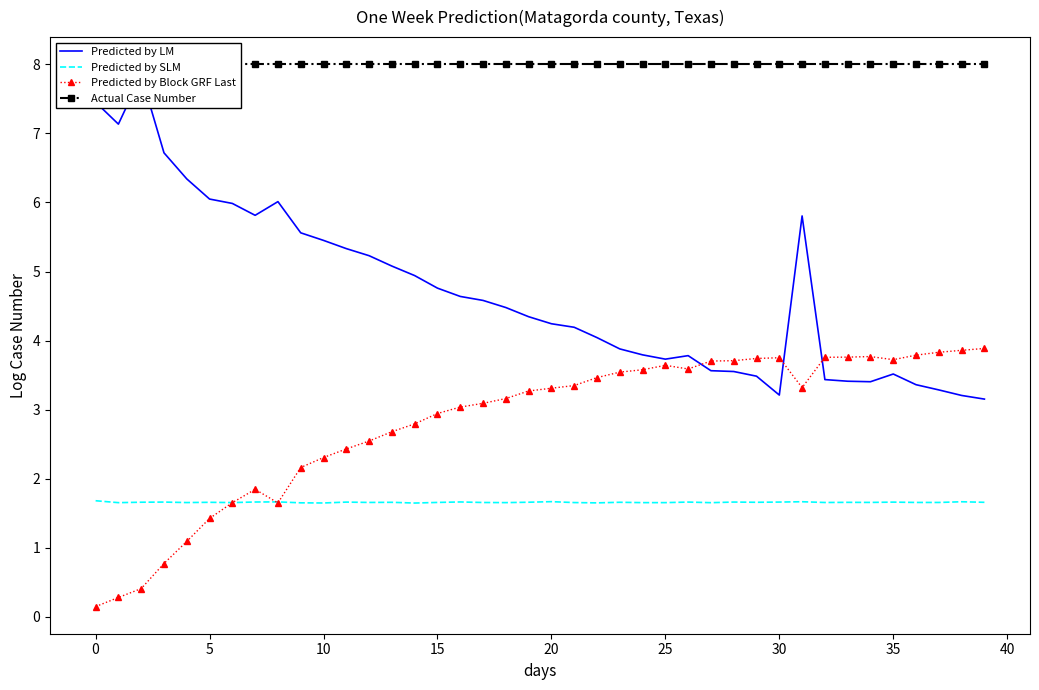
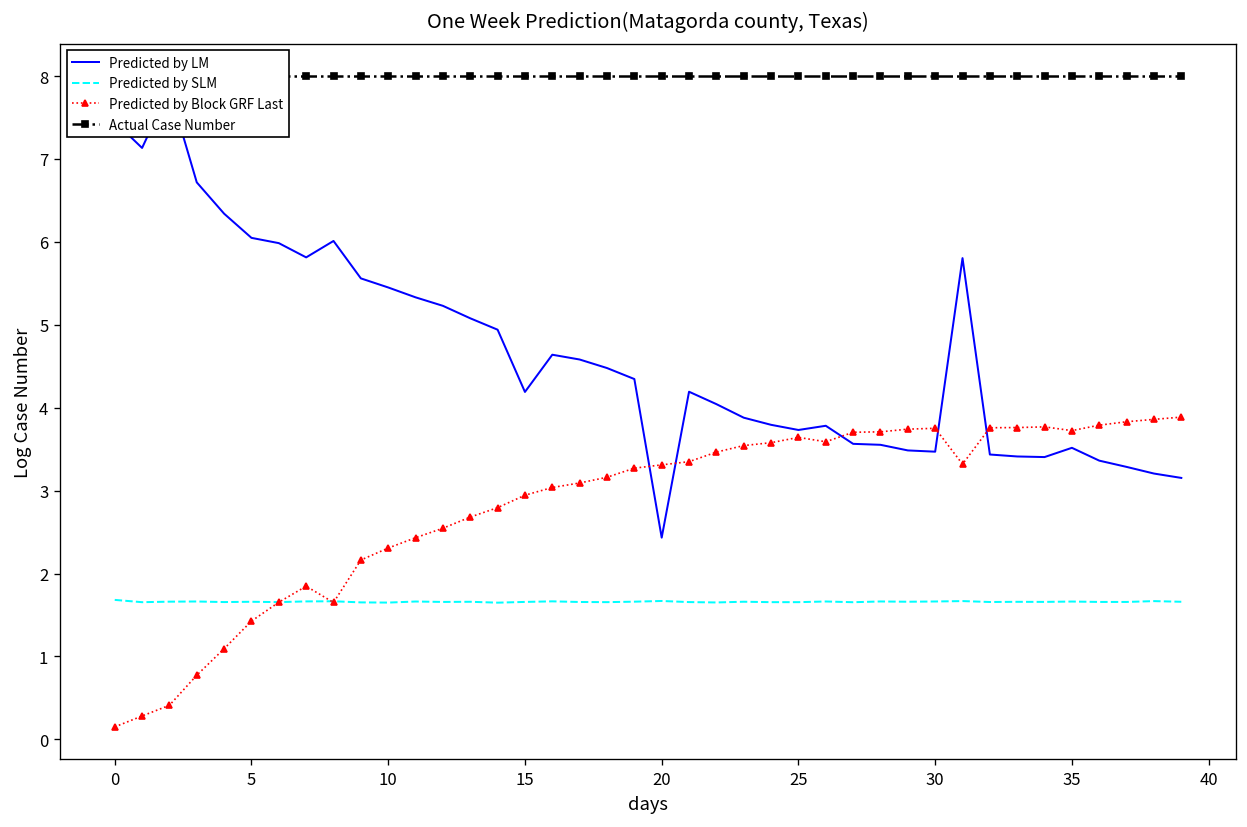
  {
    "Predicted by LM": {
      "5": 6.0,
      "10": 5.5,
-     "15": 4.8,
-     "20": 4.2,
+     "15": 4.2,
+     "20": 2.4,
      "25": 3.7,
-     "30": 3.2,
+     "30": 3.5,
      "35": 3.5
    },
    "Predicted by SLM": {
      "0": 1.7,
      "5": 1.7,
      "10": 1.6,
      "15": 1.7,
      "20": 1.7,
      "25": 1.7,
      "30": 1.7,
      "35": 1.7
    },
    "Predicted by Block GRF Last": {
      "0": 0.2,
      "5": 1.4,
      "10": 2.3,
      "15": 2.9,
      "20": 3.3,
      "25": 3.6,
      "30": 3.8,
      "35": 3.7
    },
    "Actual Case Number": {
      "10": 8.0,
      "15": 8.0,
      "20": 8.0,
      "25": 8.0,
      "30": 8.0,
      "35": 8.0
    }
  }
